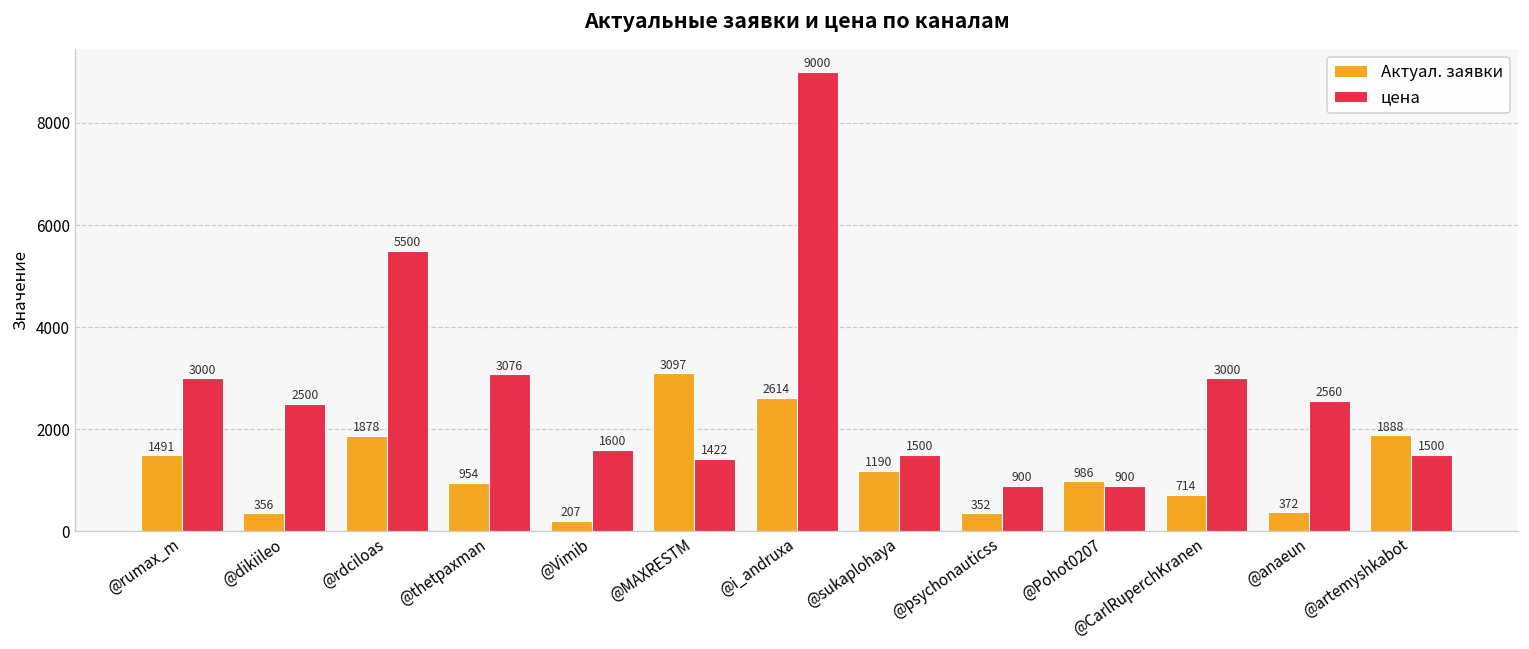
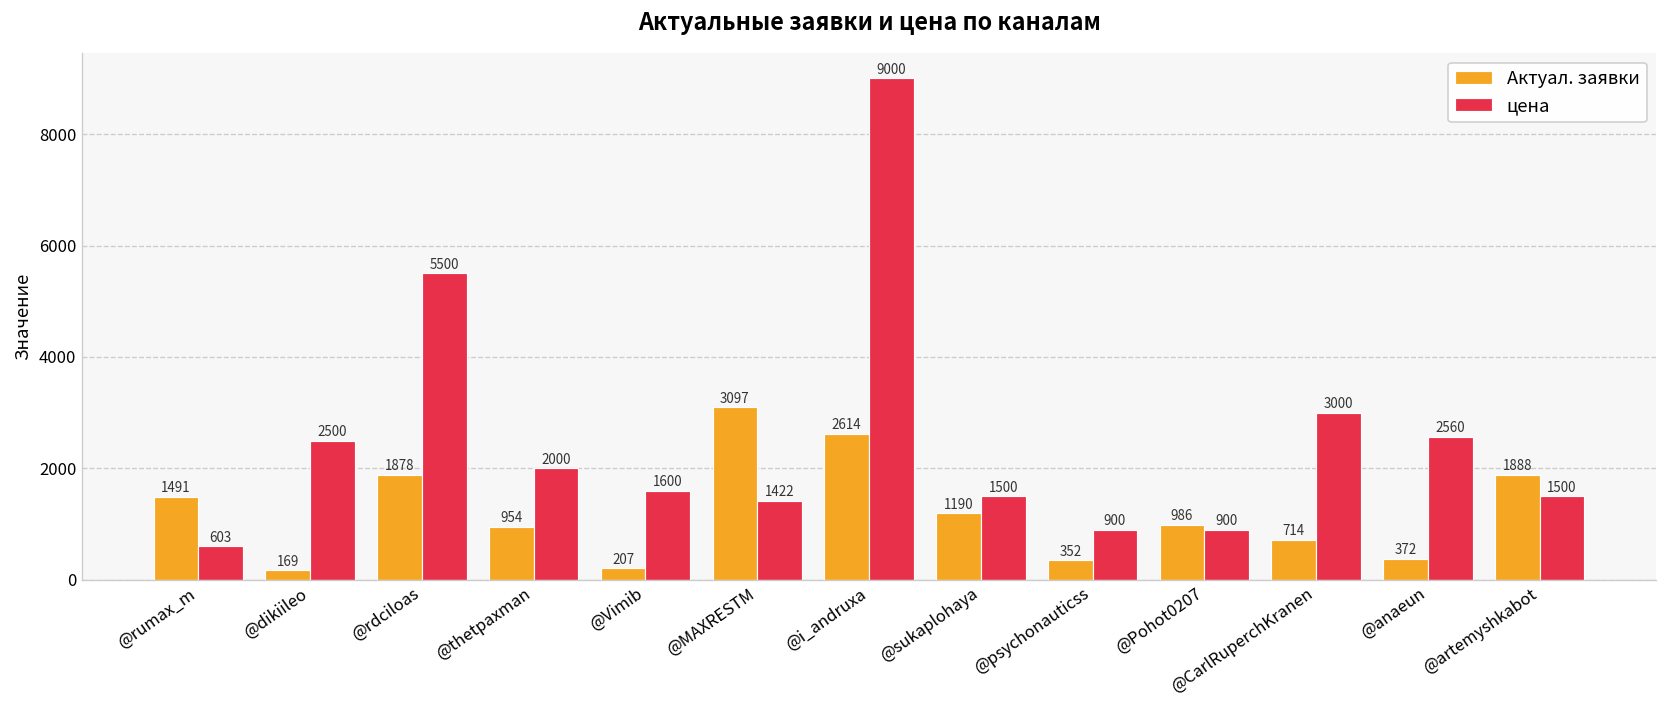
  {
    "Актуал. заявки": {
      "@rumax_m": 1491,
-     "@dikiileo": 356,
+     "@dikiileo": 169,
      "@rdciloas": 1878,
      "@thetpaxman": 954,
      "@Vimib": 207,
      "@MAXRESTM": 3097,
      "@i_andruxa": 2614,
      "@sukaplohaya": 1190,
      "@psychonauticss": 352,
      "@Pohot0207": 986,
      "@CarlRuperchKranen": 714,
      "@anaeun": 372,
      "@artemyshkabot": 1888
    },
    "цена": {
-     "@rumax_m": 3000,
+     "@rumax_m": 603,
      "@dikiileo": 2500,
      "@rdciloas": 5500,
-     "@thetpaxman": 3076,
+     "@thetpaxman": 2000,
      "@Vimib": 1600,
      "@MAXRESTM": 1422,
      "@i_andruxa": 9000,
      "@sukaplohaya": 1500,
      "@psychonauticss": 900,
      "@Pohot0207": 900,
      "@CarlRuperchKranen": 3000,
      "@anaeun": 2560,
      "@artemyshkabot": 1500
    }
  }
